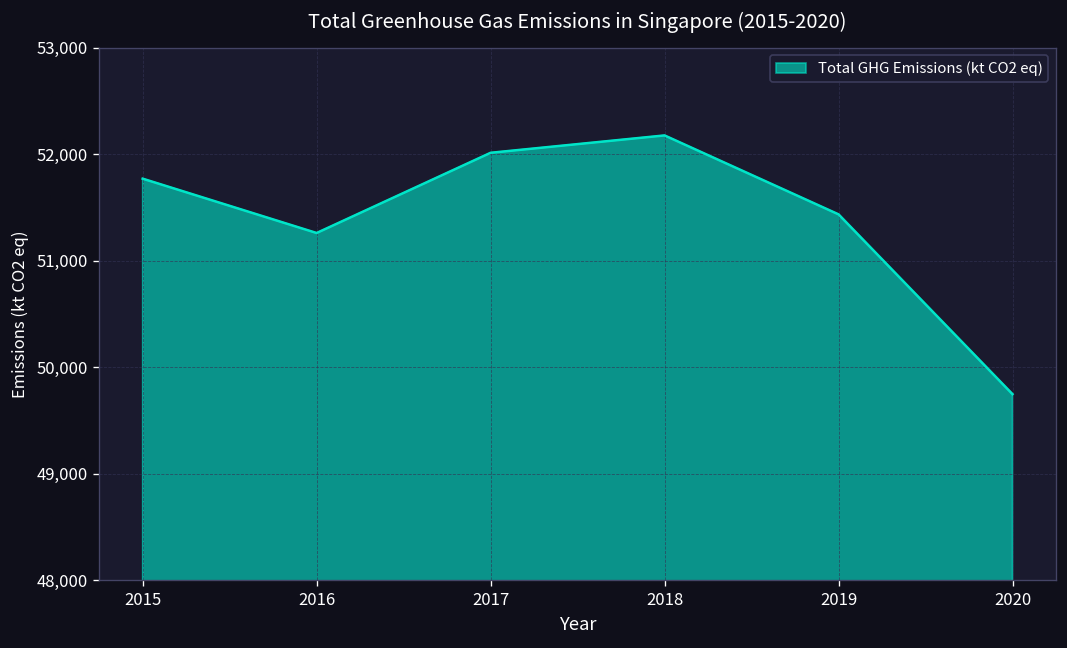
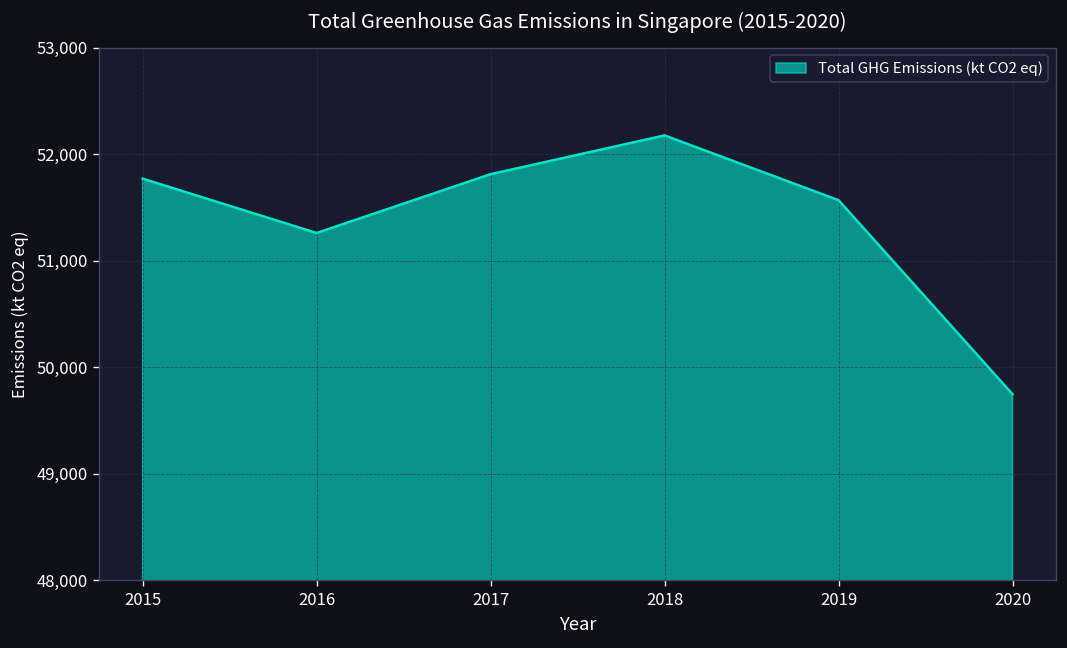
  {
    "2015": "51,800",
    "2016": "51,300",
-   "2017": "52,000",
+   "2017": "51,800",
    "2018": "52,200",
-   "2019": "51,400",
+   "2019": "51,600",
    "2020": "49,700"
  }
